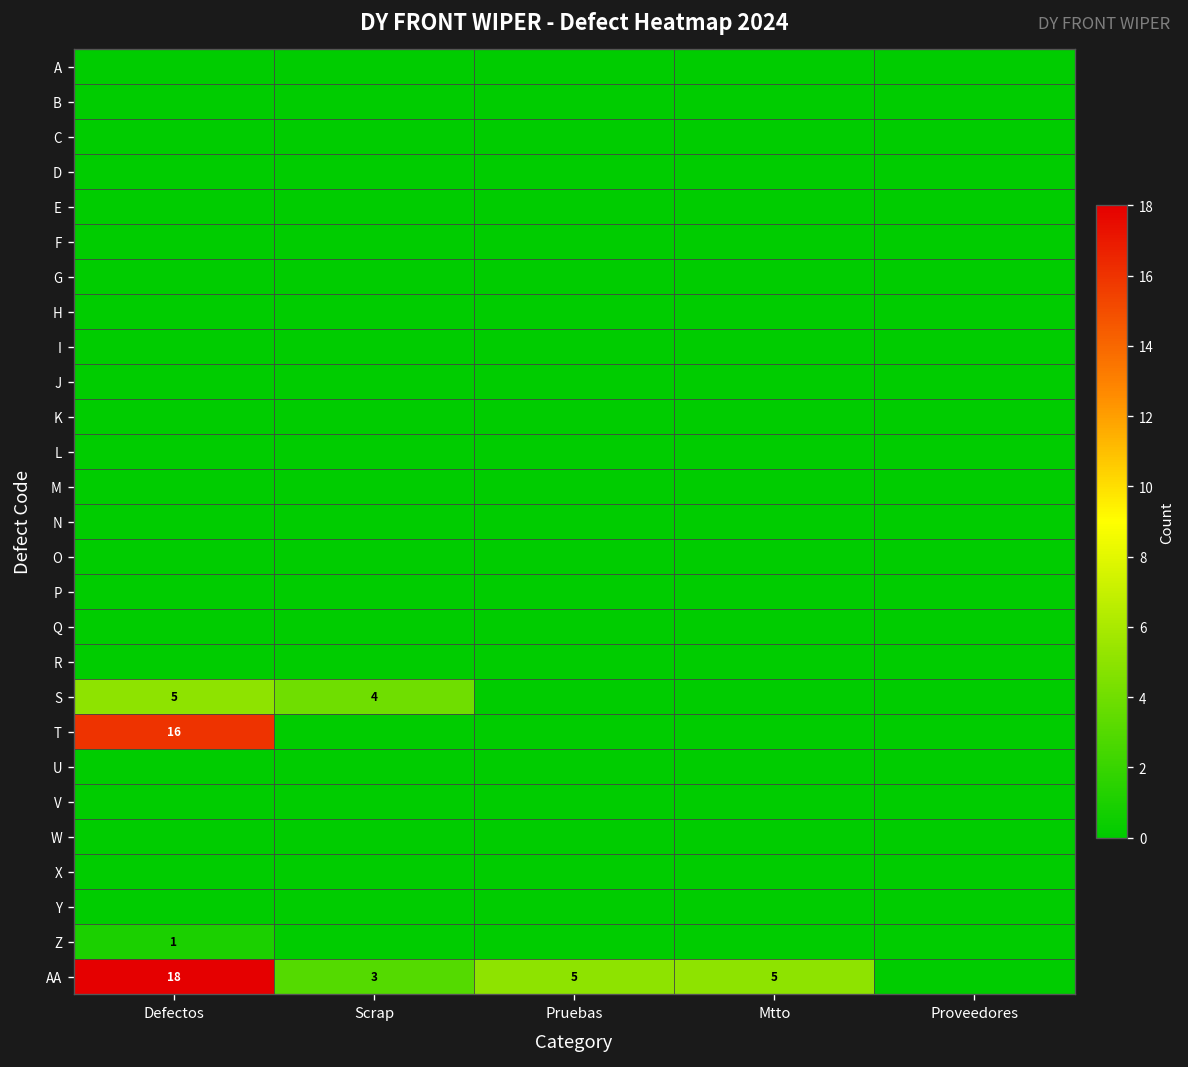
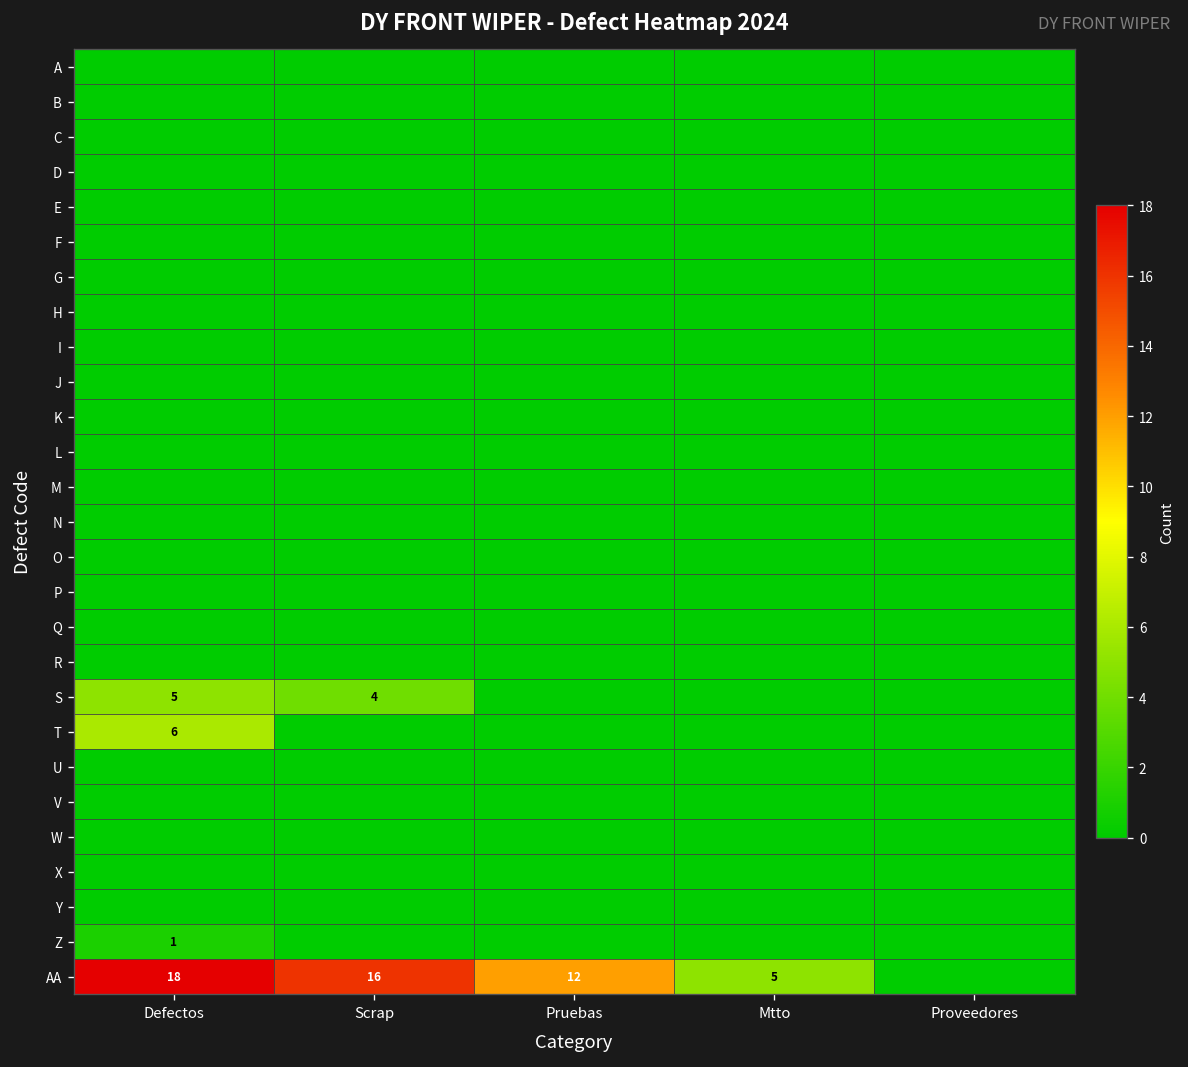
  {
    "S": {
      "Defectos": 5,
      "Scrap": 4
    },
    "T": {
-     "Defectos": 16
+     "Defectos": 6
    },
    "Z": {
      "Defectos": 1
    },
    "AA": {
      "Defectos": 18,
-     "Scrap": 3,
-     "Pruebas": 5,
+     "Scrap": 16,
+     "Pruebas": 12,
      "Mtto": 5
    }
  }
